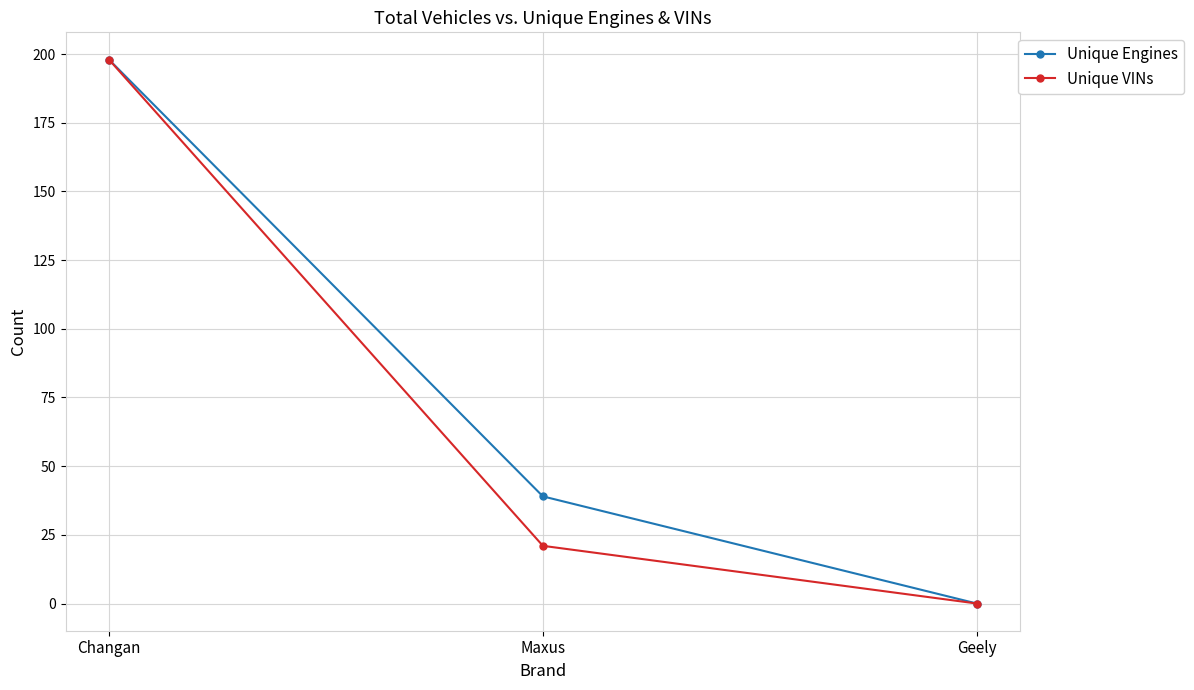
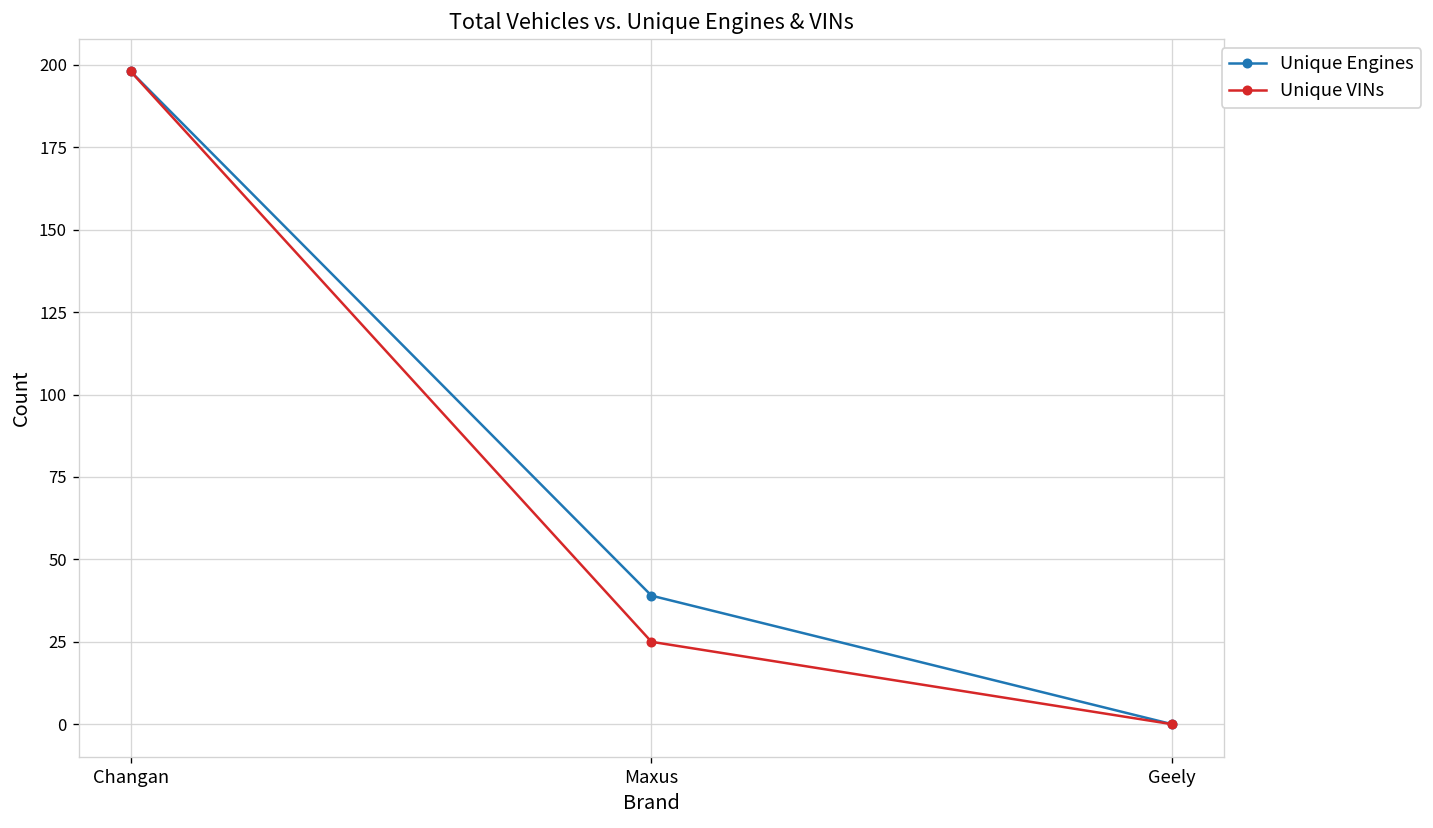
  {
    "Unique Engines": {
      "Maxus": 39
    },
    "Unique VINs": {
-     "Maxus": 21
+     "Maxus": 25
    }
  }
